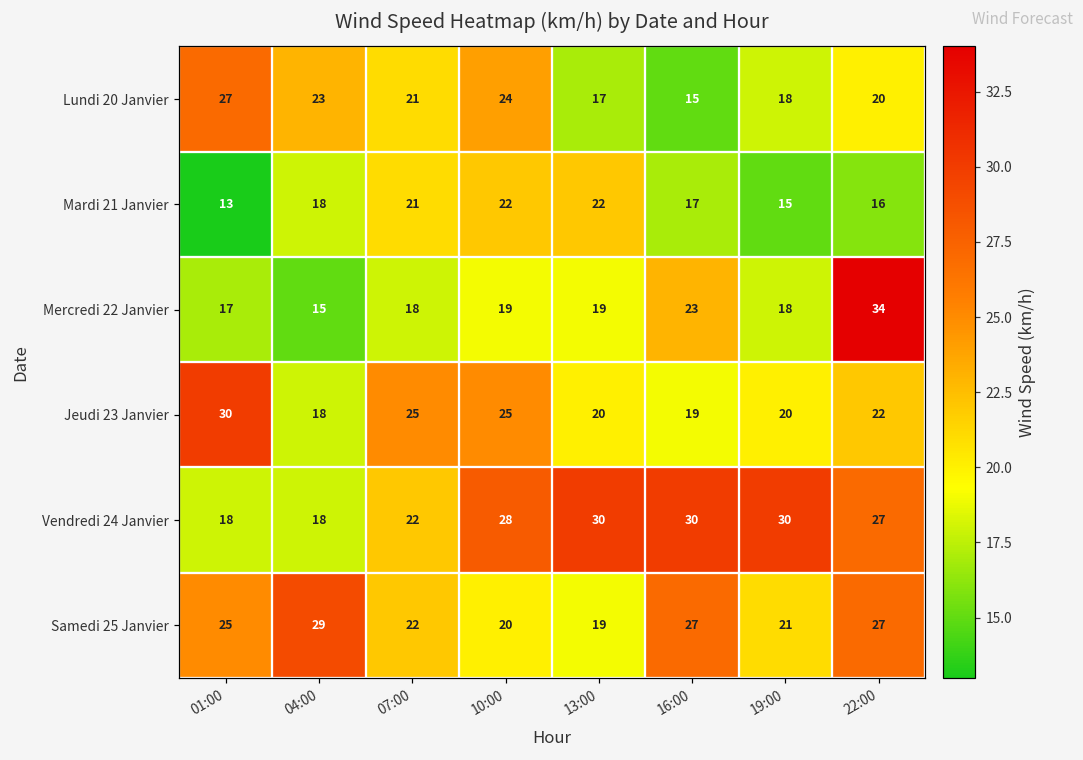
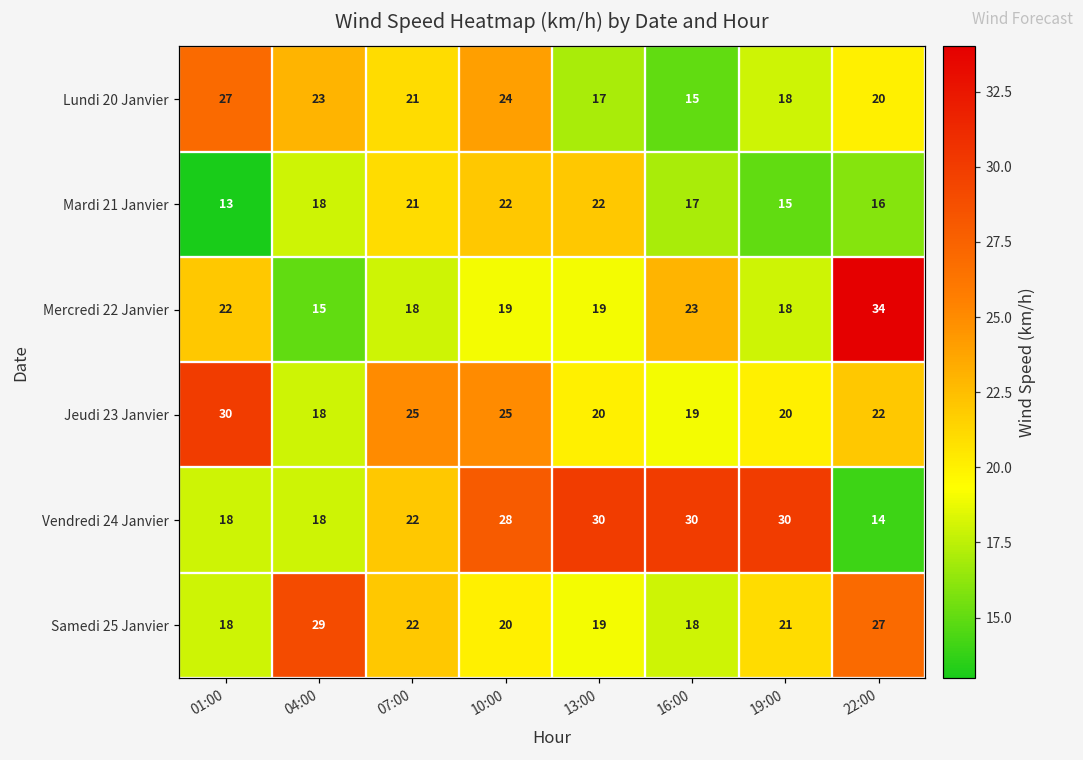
  {
    "Lundi 20 Janvier": {
      "01:00": 27,
      "04:00": 23,
      "07:00": 21,
      "10:00": 24,
      "13:00": 17,
      "16:00": 15,
      "19:00": 18,
      "22:00": 20
    },
    "Mardi 21 Janvier": {
      "01:00": 13,
      "04:00": 18,
      "07:00": 21,
      "10:00": 22,
      "13:00": 22,
      "16:00": 17,
      "19:00": 15,
      "22:00": 16
    },
    "Mercredi 22 Janvier": {
-     "01:00": 17,
+     "01:00": 22,
      "04:00": 15,
      "07:00": 18,
      "10:00": 19,
      "13:00": 19,
      "16:00": 23,
      "19:00": 18,
      "22:00": 34
    },
    "Jeudi 23 Janvier": {
      "01:00": 30,
      "04:00": 18,
      "07:00": 25,
      "10:00": 25,
      "13:00": 20,
      "16:00": 19,
      "19:00": 20,
      "22:00": 22
    },
    "Vendredi 24 Janvier": {
      "01:00": 18,
      "04:00": 18,
      "07:00": 22,
      "10:00": 28,
      "13:00": 30,
      "16:00": 30,
      "19:00": 30,
-     "22:00": 27
+     "22:00": 14
    },
    "Samedi 25 Janvier": {
-     "01:00": 25,
+     "01:00": 18,
      "04:00": 29,
      "07:00": 22,
      "10:00": 20,
      "13:00": 19,
-     "16:00": 27,
+     "16:00": 18,
      "19:00": 21,
      "22:00": 27
    }
  }
